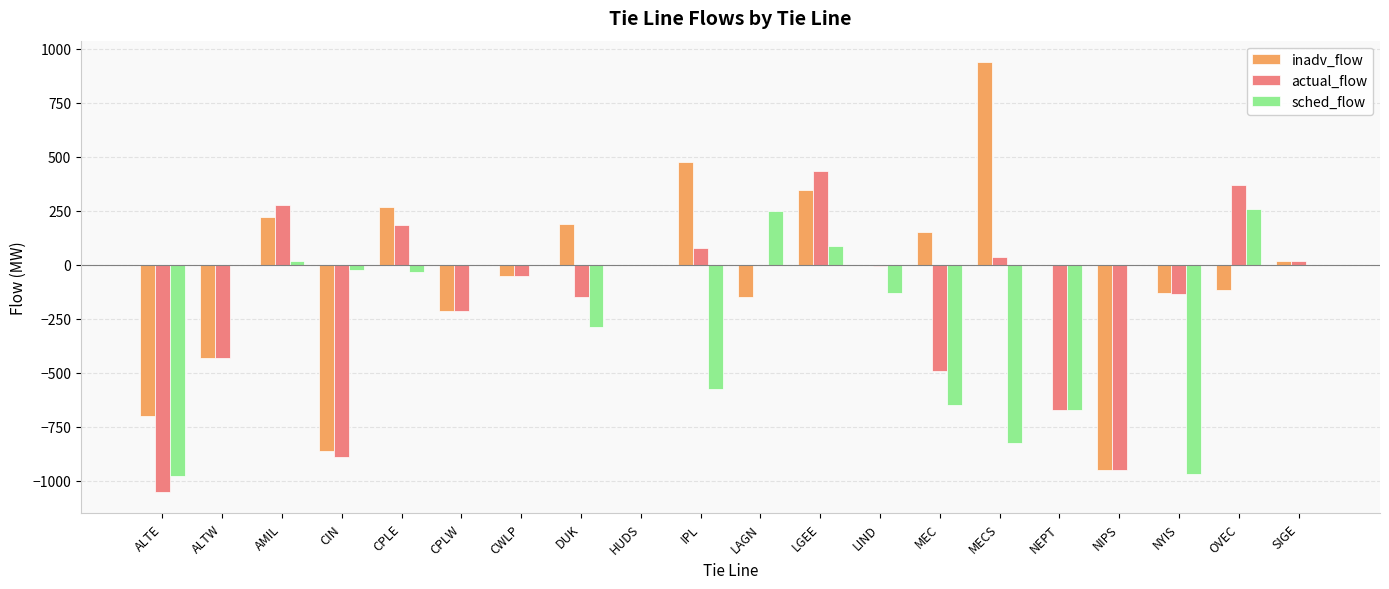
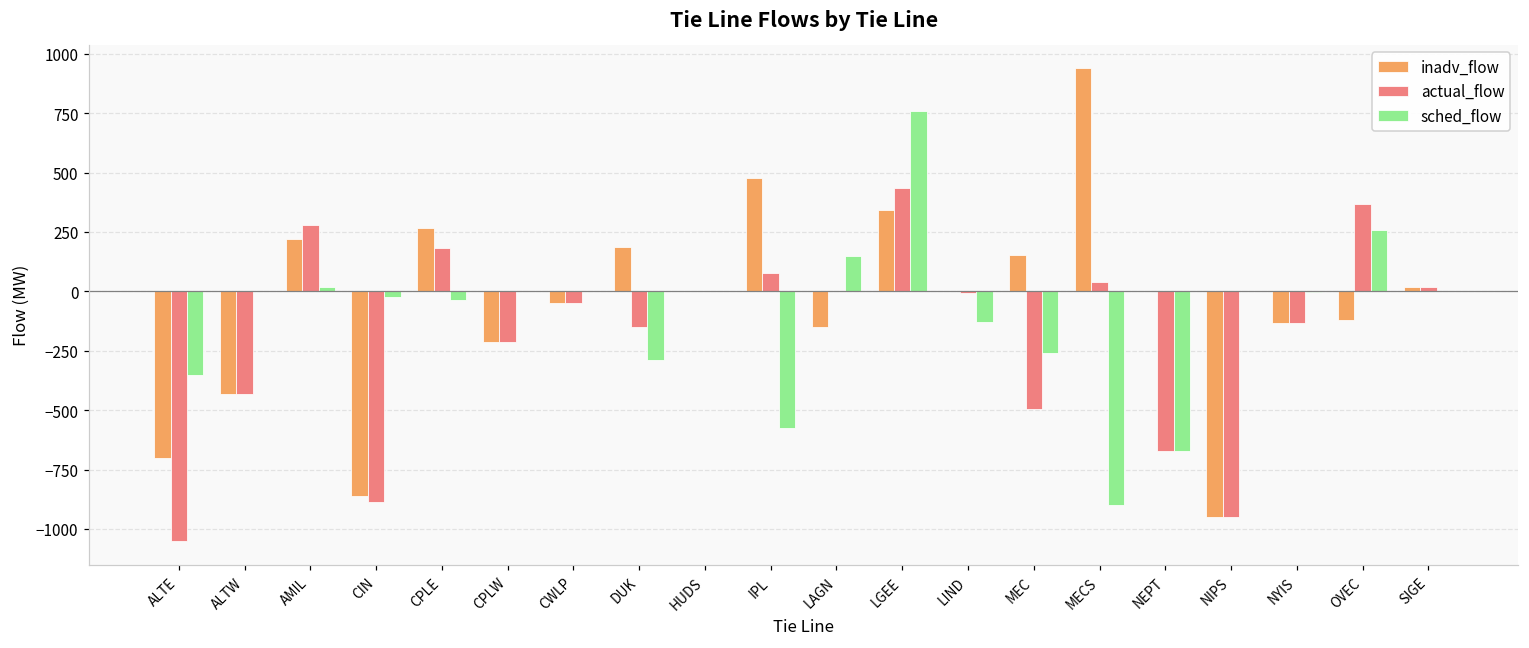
  {
    "sched_flow": {
-     "ALTE": -980,
+     "ALTE": -350,
      "ALTW": 0,
      "AMIL": 20,
      "CIN": -30,
      "CPLE": -30,
      "CPLW": 0,
      "CWLP": 0,
      "DUK": -290,
      "HUDS": 0,
      "IPL": -570,
-     "LAGN": 250,
-     "LGEE": 90,
+     "LAGN": 150,
+     "LGEE": 760,
      "LIND": -130,
-     "MEC": -650,
-     "MECS": -830,
+     "MEC": -260,
+     "MECS": -900,
      "NEPT": -670,
      "NIPS": 0,
-     "NYIS": -970,
+     "NYIS": 0,
      "OVEC": 260,
      "SIGE": 0
    }
  }
